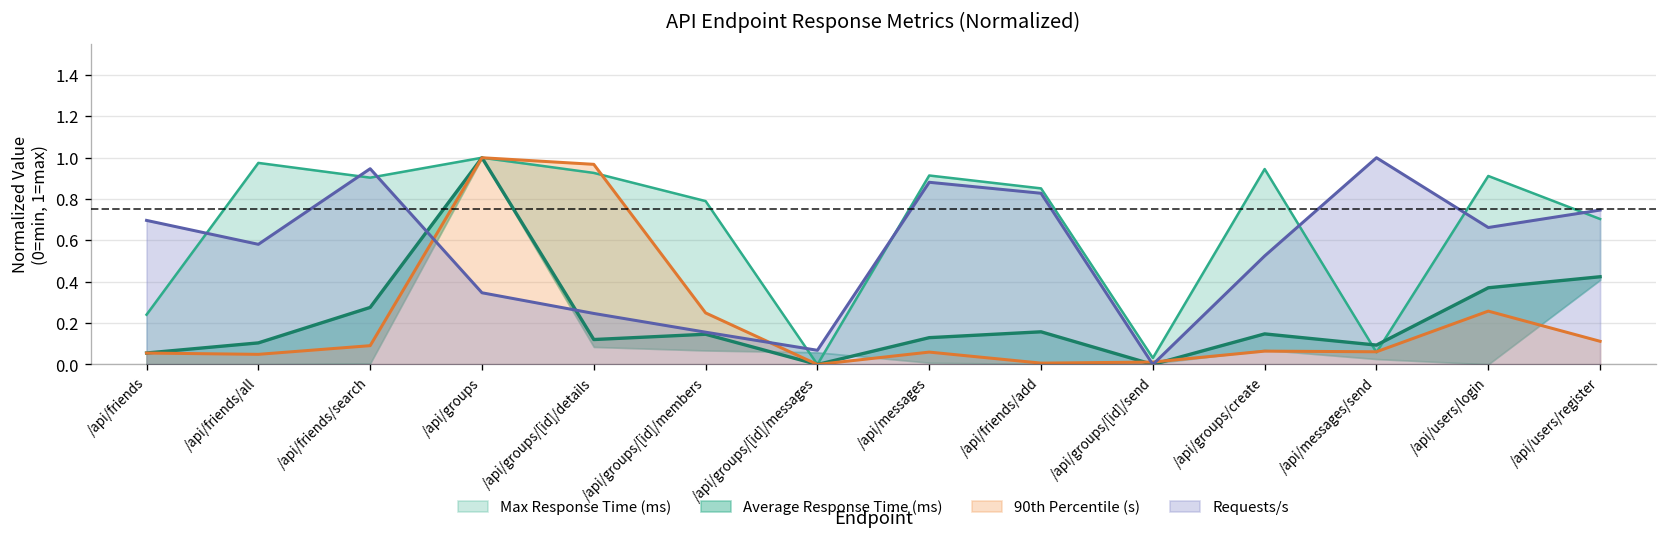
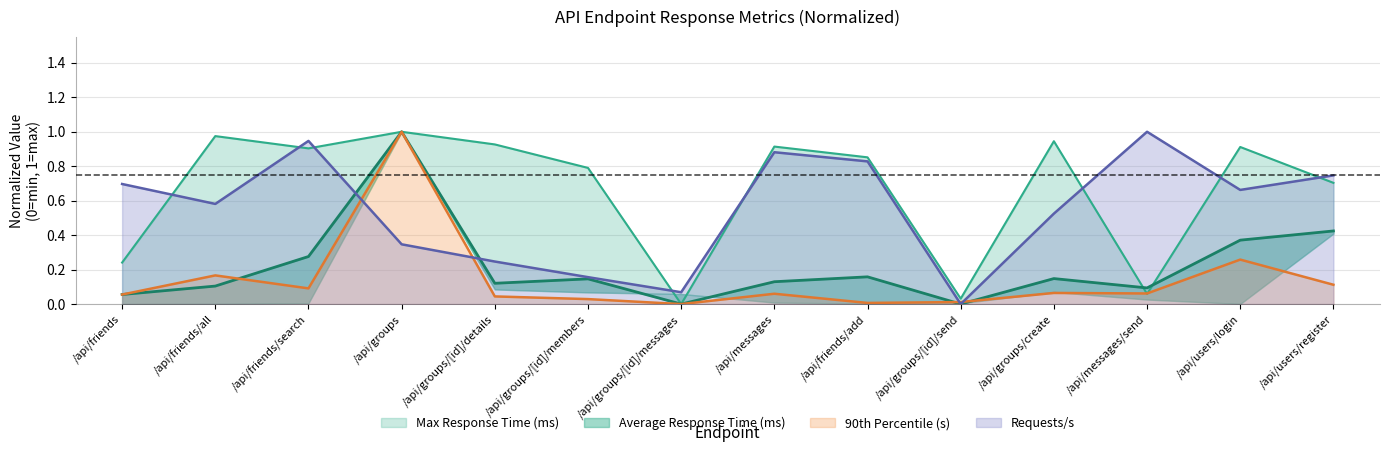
  {
    "90th Percentile (s)": {
-     "/api/friends/all": 0.05,
+     "/api/friends/all": 0.17,
      "/api/friends/search": 0.09,
-     "/api/groups/[id]/details": 0.97,
-     "/api/groups/[id]/members": 0.25,
+     "/api/groups/[id]/details": 0.04,
+     "/api/groups/[id]/members": 0.03,
      "/api/messages": 0.06,
      "/api/friends/add": 0.01,
      "/api/groups/create": 0.06,
      "/api/users/login": 0.26,
      "/api/users/register": 0.11
    }
  }
